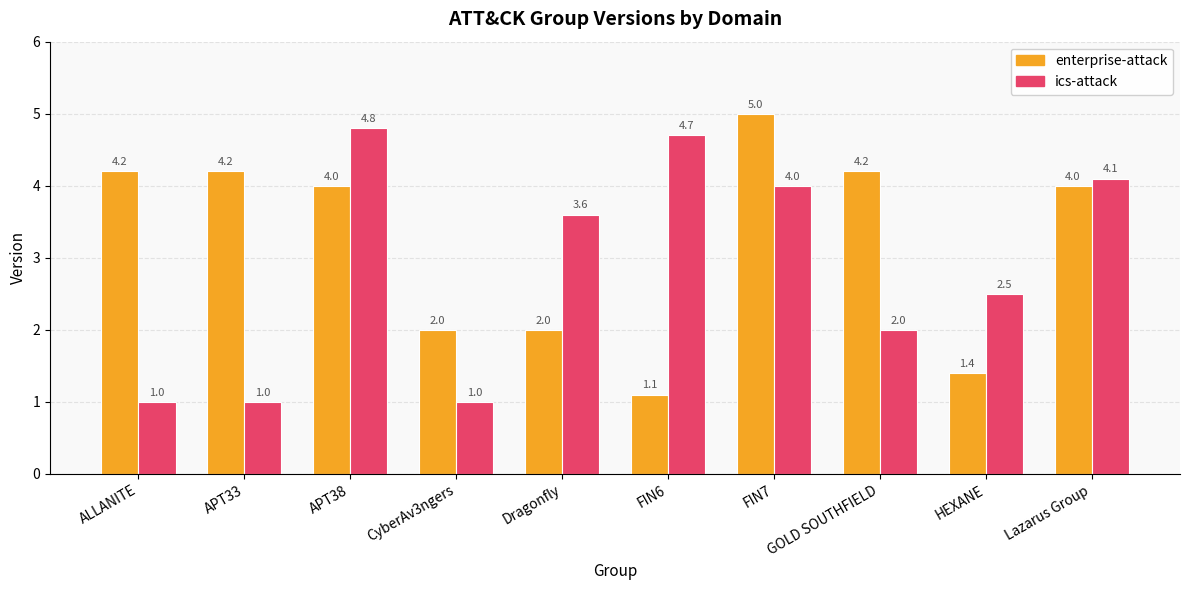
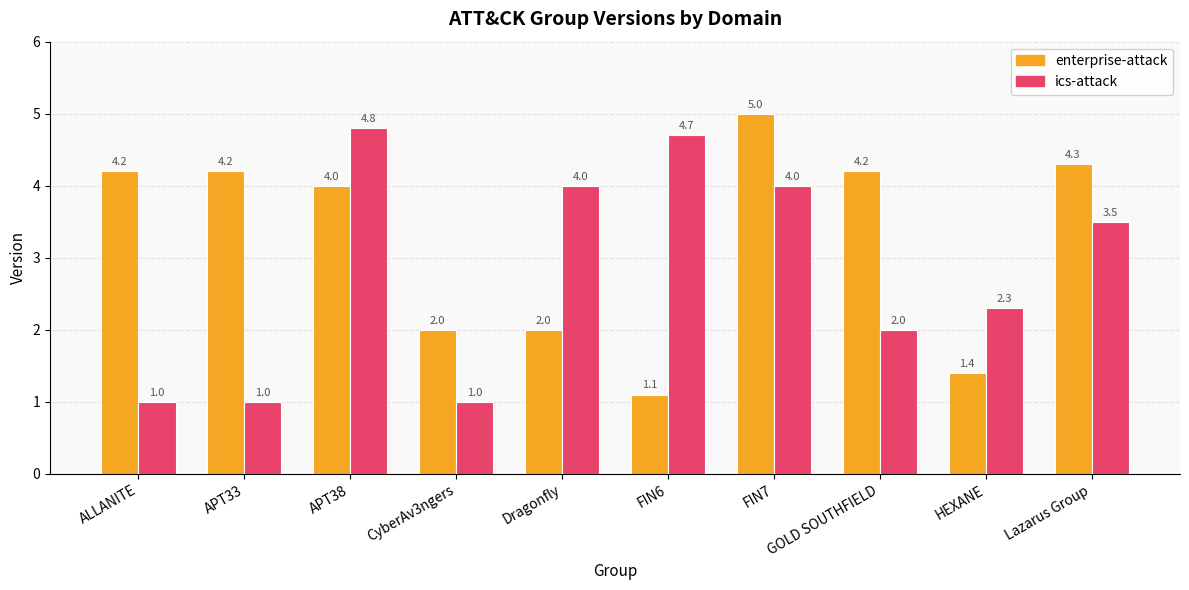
  {
    "enterprise-attack": {
      "ALLANITE": 4.2,
      "APT33": 4.2,
      "APT38": 4.0,
      "CyberAv3ngers": 2.0,
      "Dragonfly": 2.0,
      "FIN6": 1.1,
      "FIN7": 5.0,
      "GOLD SOUTHFIELD": 4.2,
      "HEXANE": 1.4,
-     "Lazarus Group": 4.0
+     "Lazarus Group": 4.3
    },
    "ics-attack": {
      "ALLANITE": 1.0,
      "APT33": 1.0,
      "APT38": 4.8,
      "CyberAv3ngers": 1.0,
-     "Dragonfly": 3.6,
+     "Dragonfly": 4.0,
      "FIN6": 4.7,
      "FIN7": 4.0,
      "GOLD SOUTHFIELD": 2.0,
-     "HEXANE": 2.5,
-     "Lazarus Group": 4.1
+     "HEXANE": 2.3,
+     "Lazarus Group": 3.5
    }
  }
